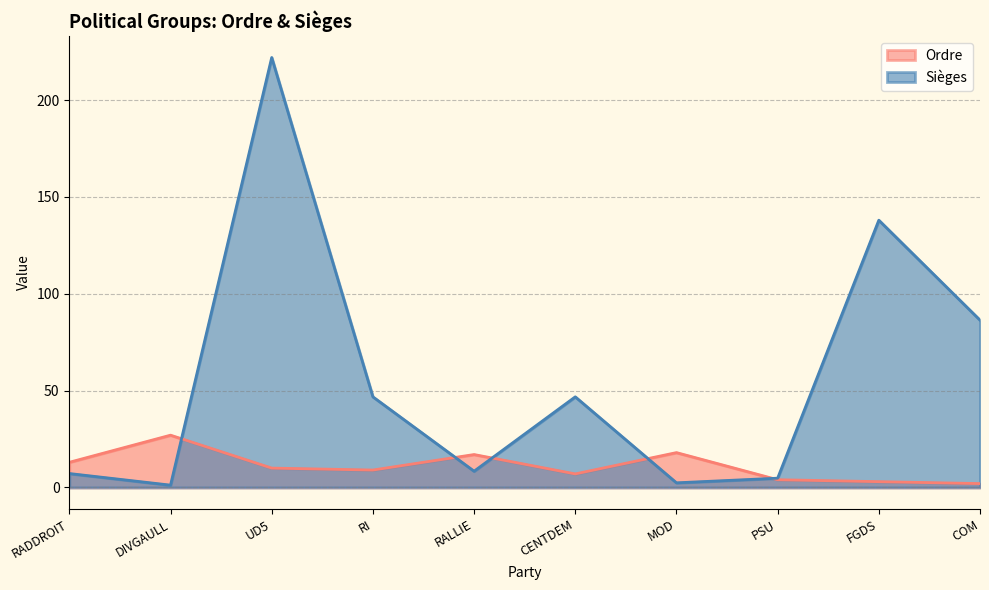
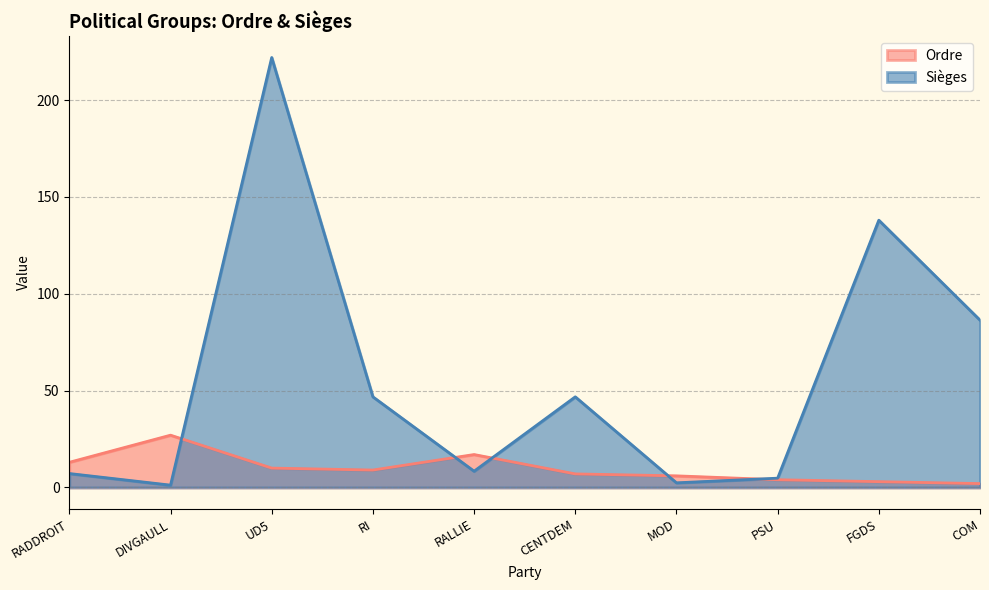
  {
    "Ordre": {
      "RADDROIT": 13,
      "DIVGAULL": 27,
      "UD5": 10,
      "RI": 9,
      "RALLIE": 17,
      "CENTDEM": 7,
-     "MOD": 18,
+     "MOD": 6,
      "FGDS": 3,
      "COM": 2
    },
    "Sièges": {
      "RADDROIT": 7,
      "DIVGAULL": 1,
      "UD5": 222,
      "RI": 47,
      "RALLIE": 8,
      "CENTDEM": 47,
      "MOD": 2,
      "FGDS": 138,
      "COM": 86
    }
  }
